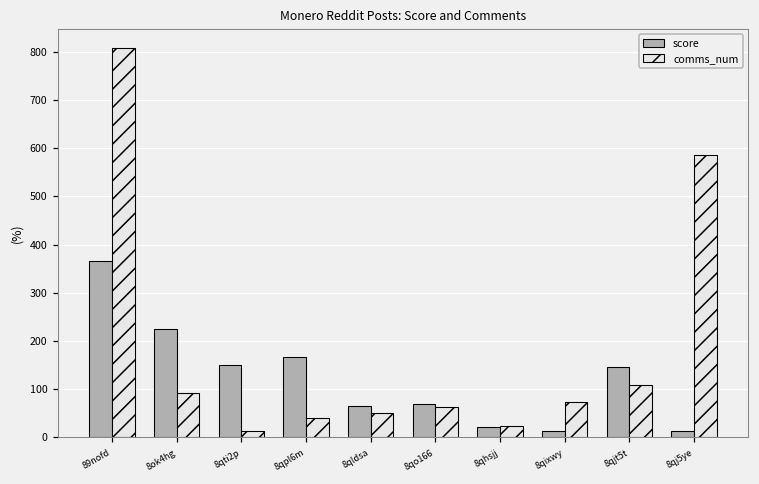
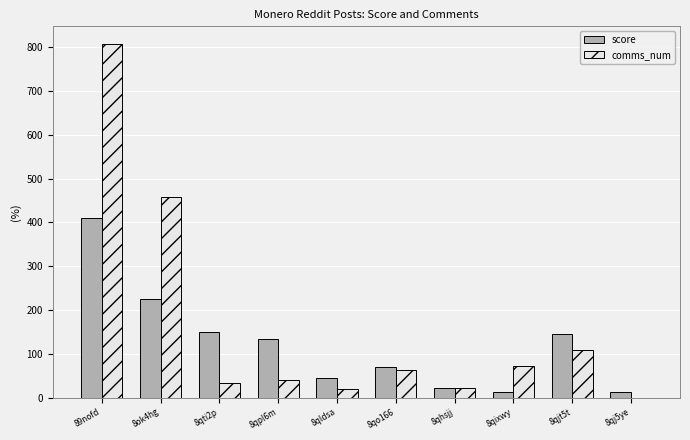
  {
    "score": {
-     "89nofd": 370,
+     "89nofd": 410,
      "8ok4hg": 220,
      "8qti2p": 150,
-     "8qpl6m": 170,
-     "8qldsa": 70,
+     "8qpl6m": 130,
+     "8qldsa": 50,
      "8qo166": 70,
      "8qhsjj": 20,
      "8qixwy": 10,
      "8qjt5t": 150,
      "8qj5ye": 10
    },
    "comms_num": {
      "89nofd": 810,
-     "8ok4hg": 90,
-     "8qti2p": 10,
+     "8ok4hg": 460,
+     "8qti2p": 30,
      "8qpl6m": 40,
-     "8qldsa": 50,
+     "8qldsa": 20,
      "8qo166": 60,
      "8qhsjj": 20,
      "8qixwy": 70,
      "8qjt5t": 110,
-     "8qj5ye": 590
+     "8qj5ye": 0
    }
  }
